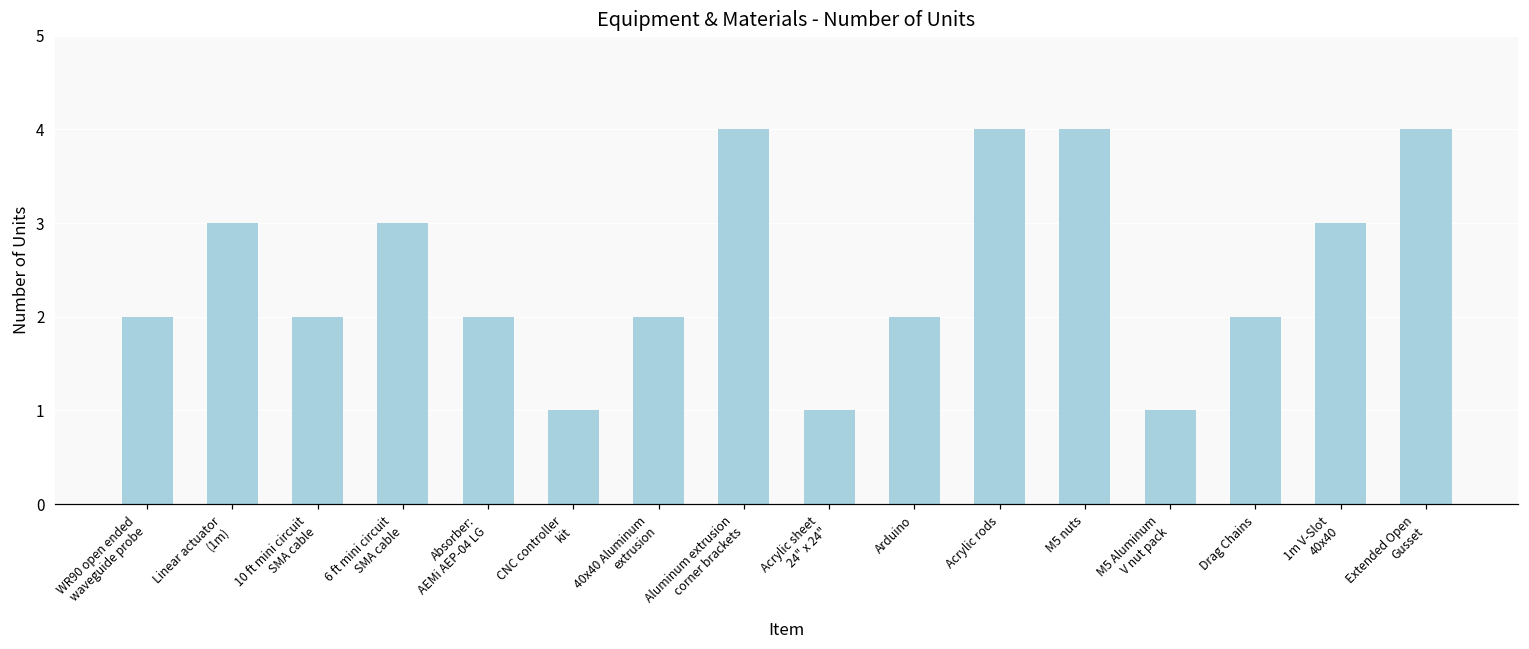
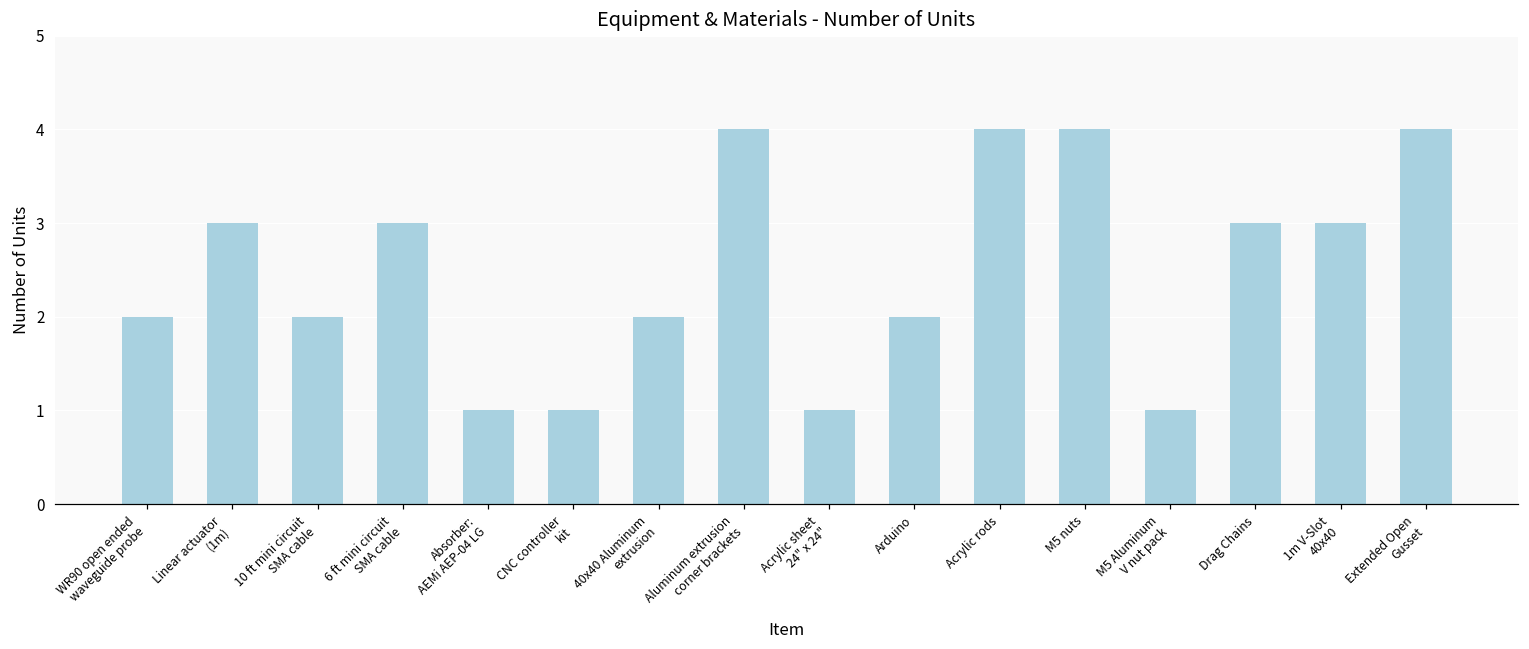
  {
    "WR90 open ended waveguide probe": 2,
    "Linear actuator (1m)": 3,
    "10 ft mini circuit SMA cable": 2,
    "6 ft mini circuit SMA cable": 3,
-   "Absorber: AEMi AEP-04 LG": 2,
+   "Absorber: AEMi AEP-04 LG": 1,
    "CNC controller kit": 1,
    "40x40 Aluminum extrusion": 2,
    "Aluminum extrusion corner brackets": 4,
    "Acrylic sheet 24\" x 24\"": 1,
    "Arduino": 2,
    "Acrylic rods": 4,
    "M5 nuts": 4,
    "M5 Aluminum V nut pack": 1,
-   "Drag Chains": 2,
+   "Drag Chains": 3,
    "1m V-Slot 40x40": 3,
    "Extended Open Gusset": 4
  }
